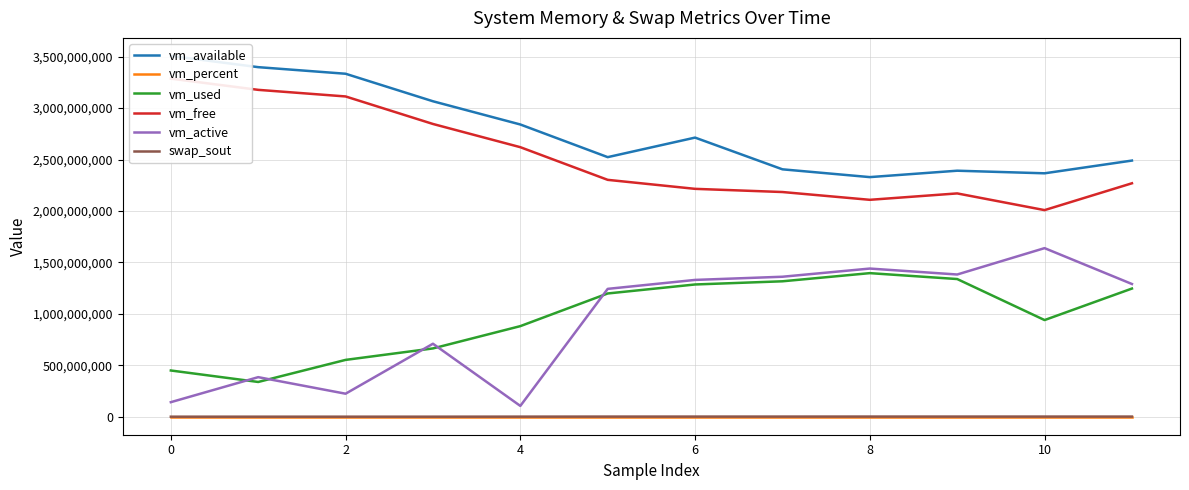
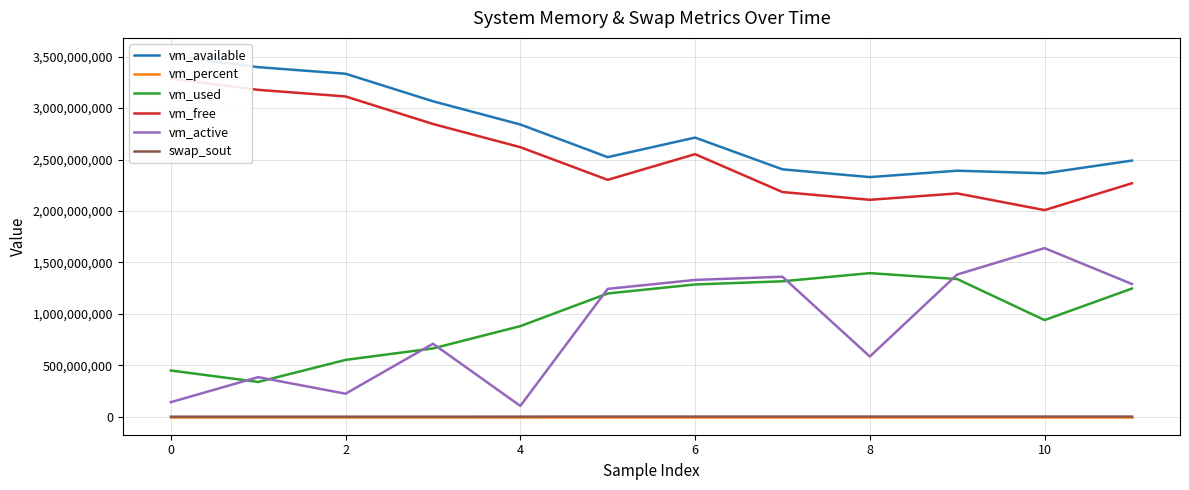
  {
    "vm_available": {
      "2": "3,330,000,000",
      "4": "2,840,000,000",
      "6": "2,710,000,000",
      "8": "2,330,000,000",
      "10": "2,370,000,000"
    },
    "swap_sout": {
      "0": "0",
      "2": "0",
      "4": "0",
      "6": "0",
      "8": "0",
      "10": "0"
    },
    "vm_used": {
      "0": "450,000,000",
      "2": "550,000,000",
      "4": "880,000,000",
      "6": "1,290,000,000",
      "8": "1,400,000,000",
      "10": "940,000,000"
    },
    "vm_free": {
      "2": "3,110,000,000",
      "4": "2,620,000,000",
-     "6": "2,220,000,000",
+     "6": "2,550,000,000",
      "8": "2,110,000,000",
      "10": "2,010,000,000"
    },
    "vm_active": {
      "0": "140,000,000",
      "2": "220,000,000",
      "4": "100,000,000",
      "6": "1,330,000,000",
-     "8": "1,440,000,000",
+     "8": "580,000,000",
      "10": "1,640,000,000"
    }
  }
